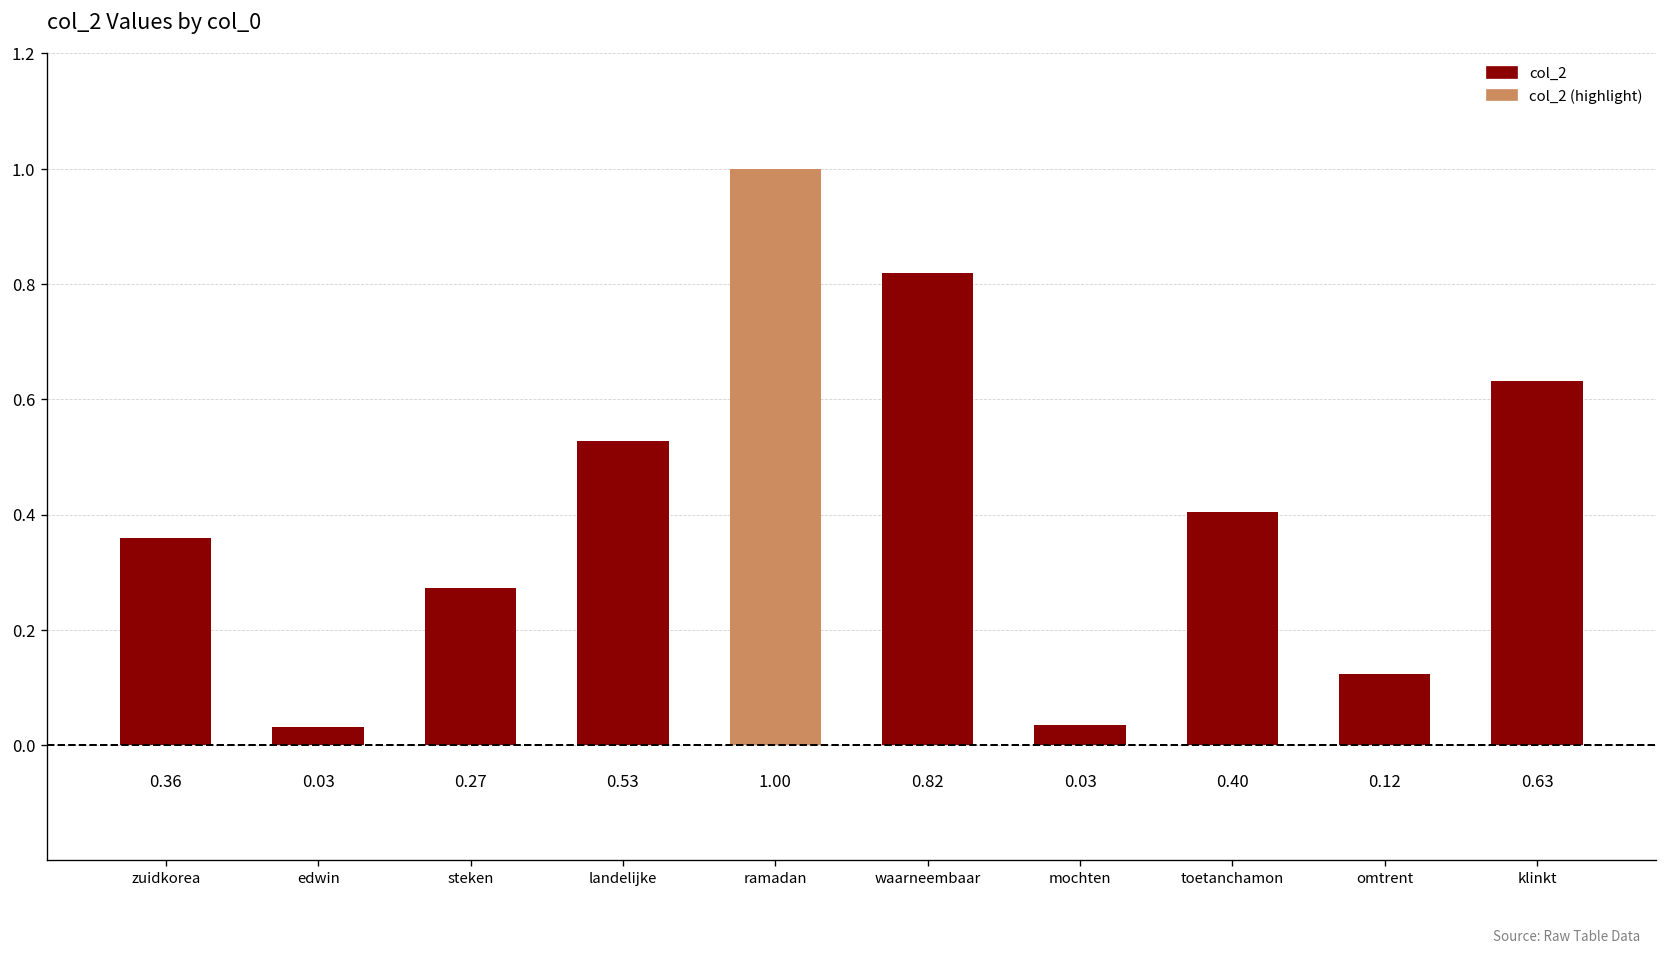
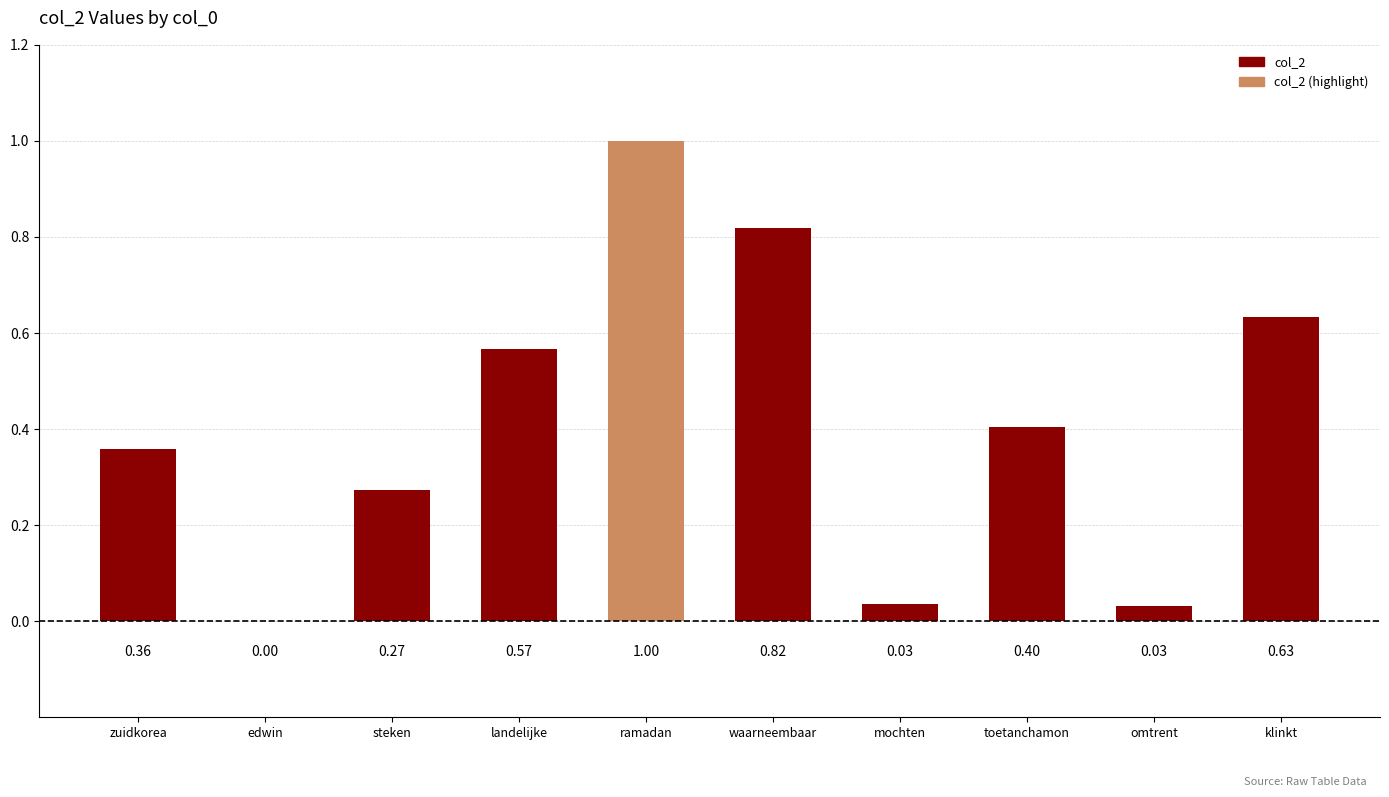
  {
-   "edwin": 0.03,
-   "landelijke": 0.53,
-   "omtrent": 0.12
+   "edwin": 0.00,
+   "landelijke": 0.57,
+   "omtrent": 0.03
  }
